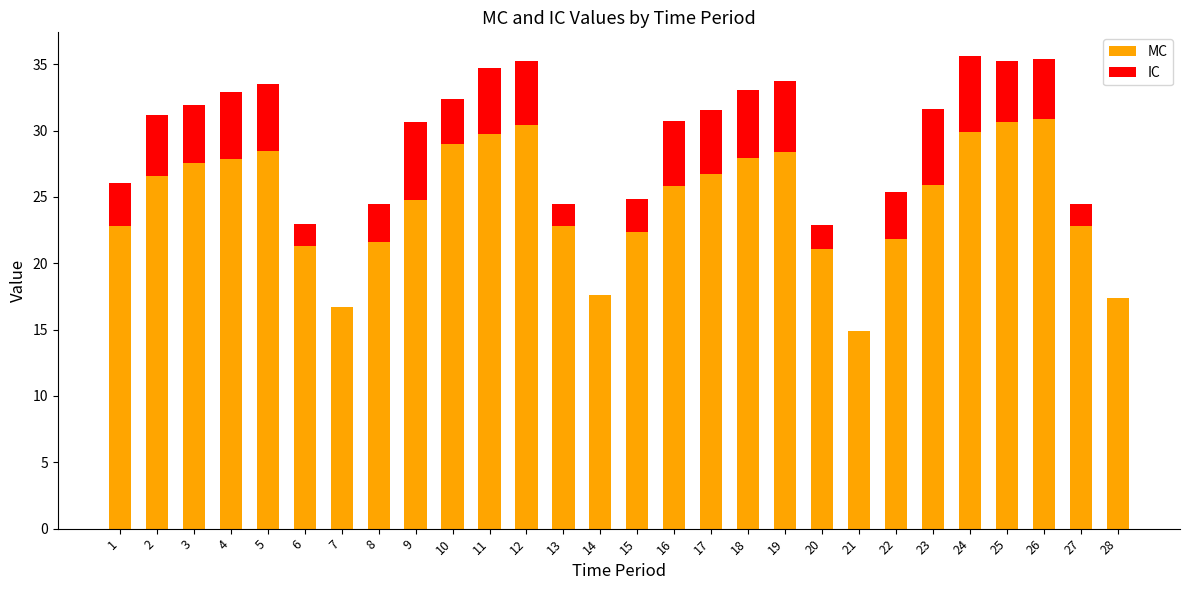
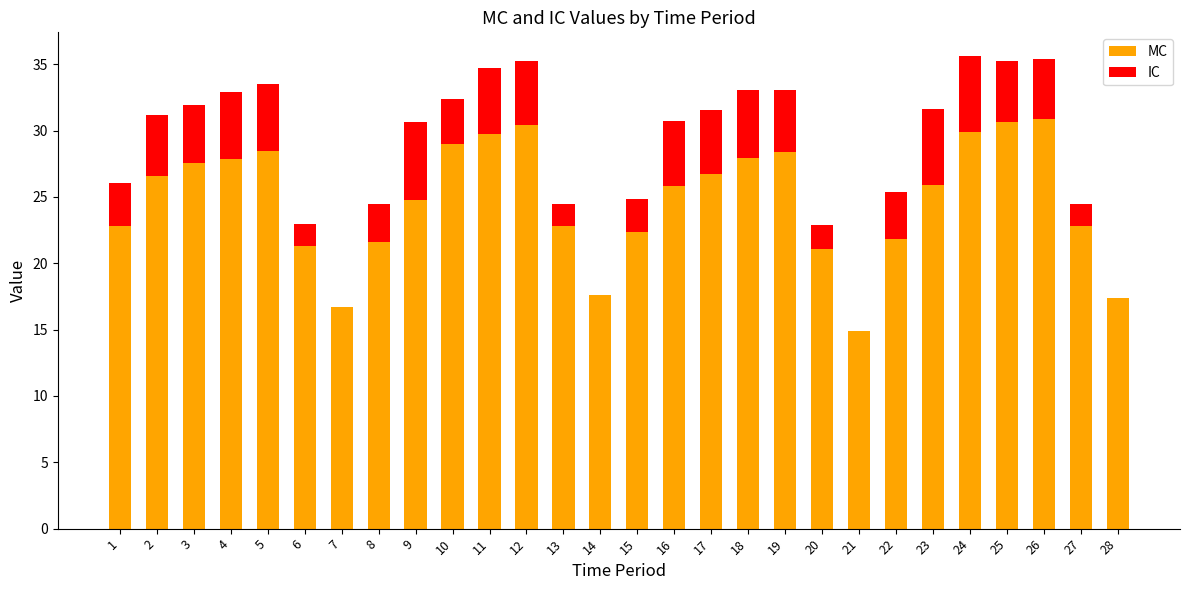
  {
    "MC": {
      "1": 22.8,
      "2": 26.6,
      "3": 27.5,
      "4": 27.9,
      "5": 28.4,
      "6": 21.3,
      "7": 16.7,
      "8": 21.6,
      "9": 24.8,
      "10": 29.0,
      "11": 29.8,
      "12": 30.4,
      "13": 22.8,
      "14": 17.6,
      "15": 22.3,
      "16": 25.9,
      "17": 26.7,
      "18": 28.0,
      "19": 28.4,
      "20": 21.1,
      "21": 14.9,
      "22": 21.8,
      "23": 25.9,
      "24": 29.9,
      "25": 30.6,
      "26": 30.9,
      "27": 22.8,
      "28": 17.4
    },
    "IC": {
      "1": 3.2,
      "2": 4.6,
      "3": 4.4,
      "4": 5.1,
      "5": 5.1,
      "6": 1.7,
      "7": 0.0,
      "8": 2.9,
      "9": 5.9,
      "10": 3.4,
      "11": 4.9,
      "12": 4.8,
      "13": 1.6,
      "14": 0.0,
      "15": 2.5,
      "16": 4.9,
      "17": 4.8,
      "18": 5.1,
-     "19": 5.4,
+     "19": 4.7,
      "20": 1.8,
      "21": 0.0,
      "22": 3.6,
      "23": 5.8,
      "24": 5.7,
      "25": 4.6,
      "26": 4.5,
      "27": 1.6,
      "28": 0.0
    }
  }
